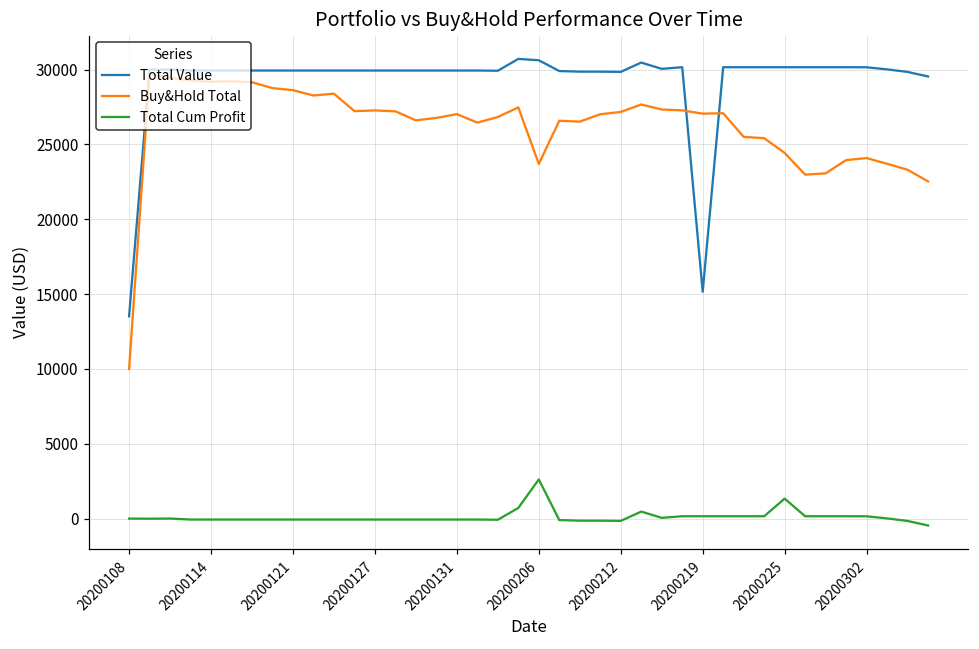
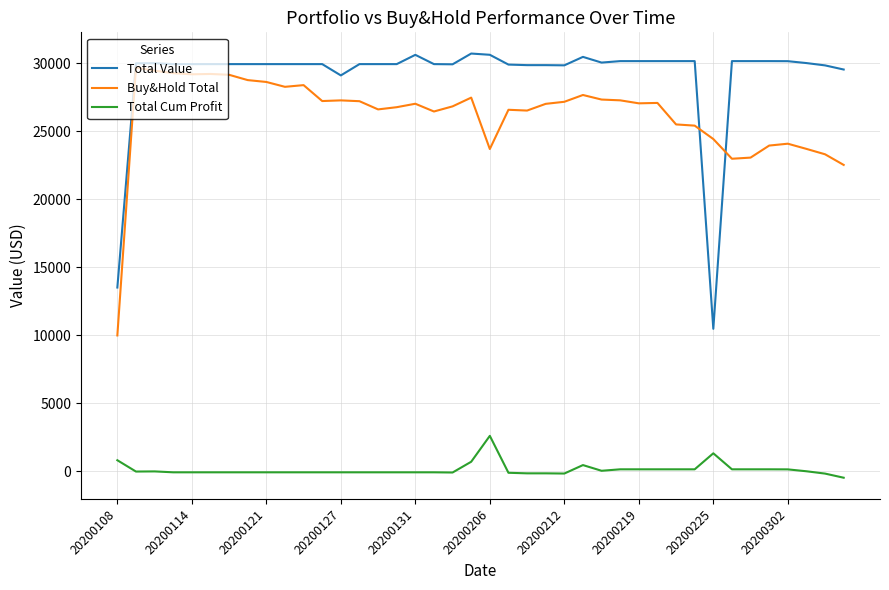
  {
    "Total Value": {
      "20200108": 13500,
      "20200121": 29900,
-     "20200127": 29900,
-     "20200131": 29900,
+     "20200127": 29100,
+     "20200131": 30600,
      "20200206": 30600,
      "20200212": 29800,
-     "20200219": 15200,
-     "20200225": 30200,
+     "20200219": 30200,
+     "20200225": 10500,
      "20200302": 30200
    },
    "Buy&Hold Total": {
      "20200108": 10000,
      "20200121": 28600,
      "20200127": 27300,
      "20200131": 27000,
      "20200206": 23700,
      "20200212": 27200,
      "20200219": 27100,
      "20200225": 24400,
      "20200302": 24100
    },
    "Total Cum Profit": {
-     "20200108": 0,
+     "20200108": 800,
      "20200114": -100,
      "20200121": -100,
      "20200127": -100,
      "20200131": -100,
      "20200206": 2600,
      "20200212": -200,
      "20200219": 200,
      "20200225": 1300,
      "20200302": 200
    }
  }
